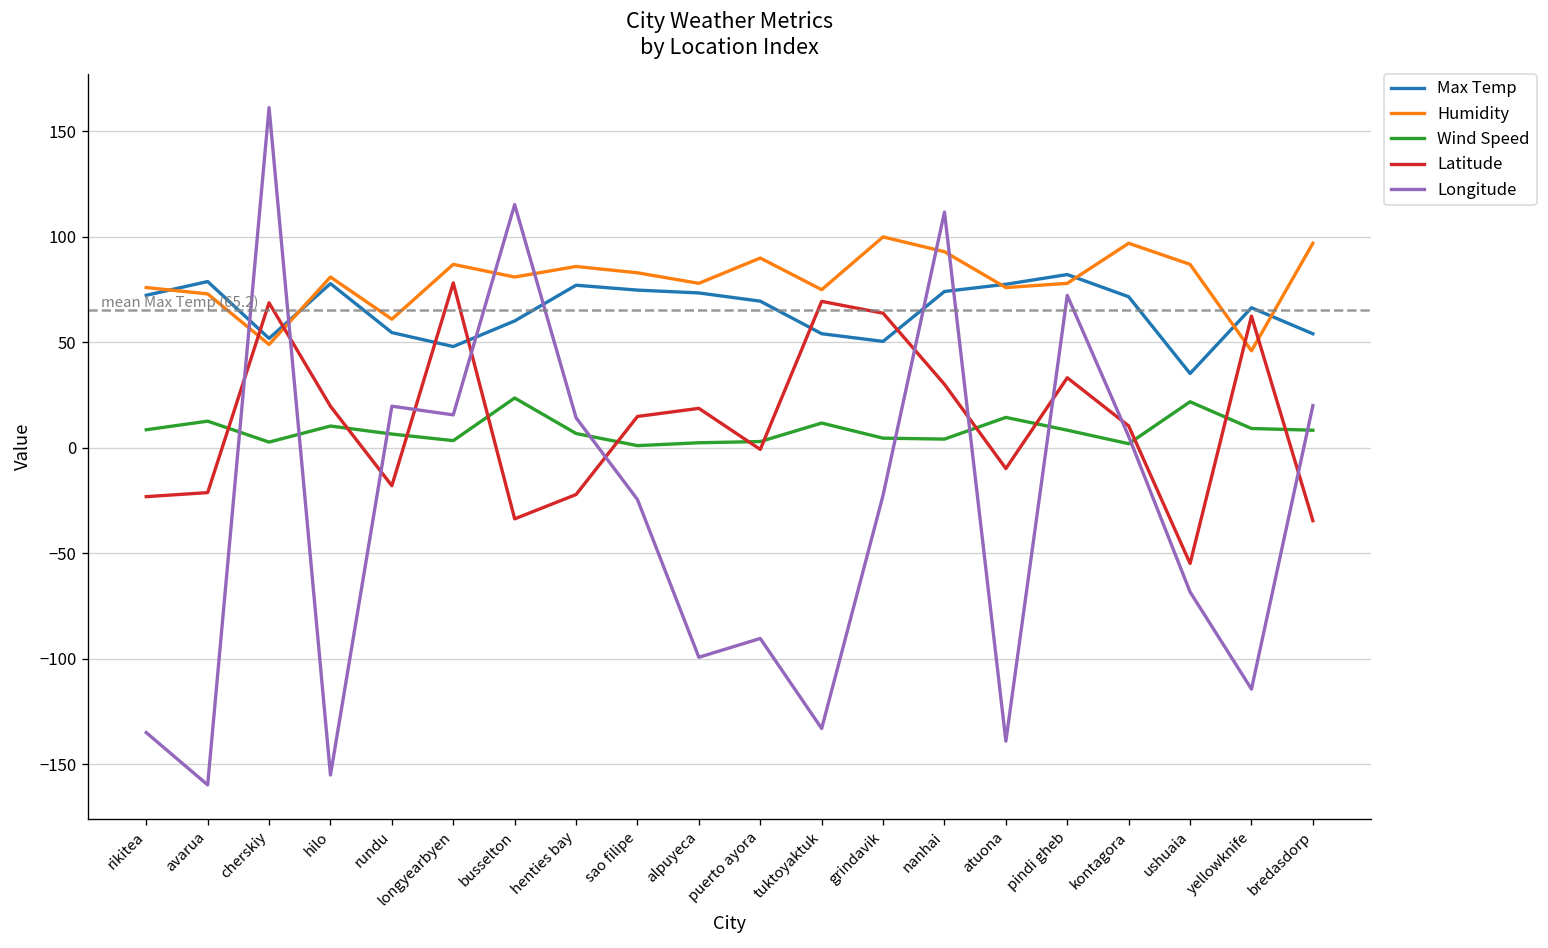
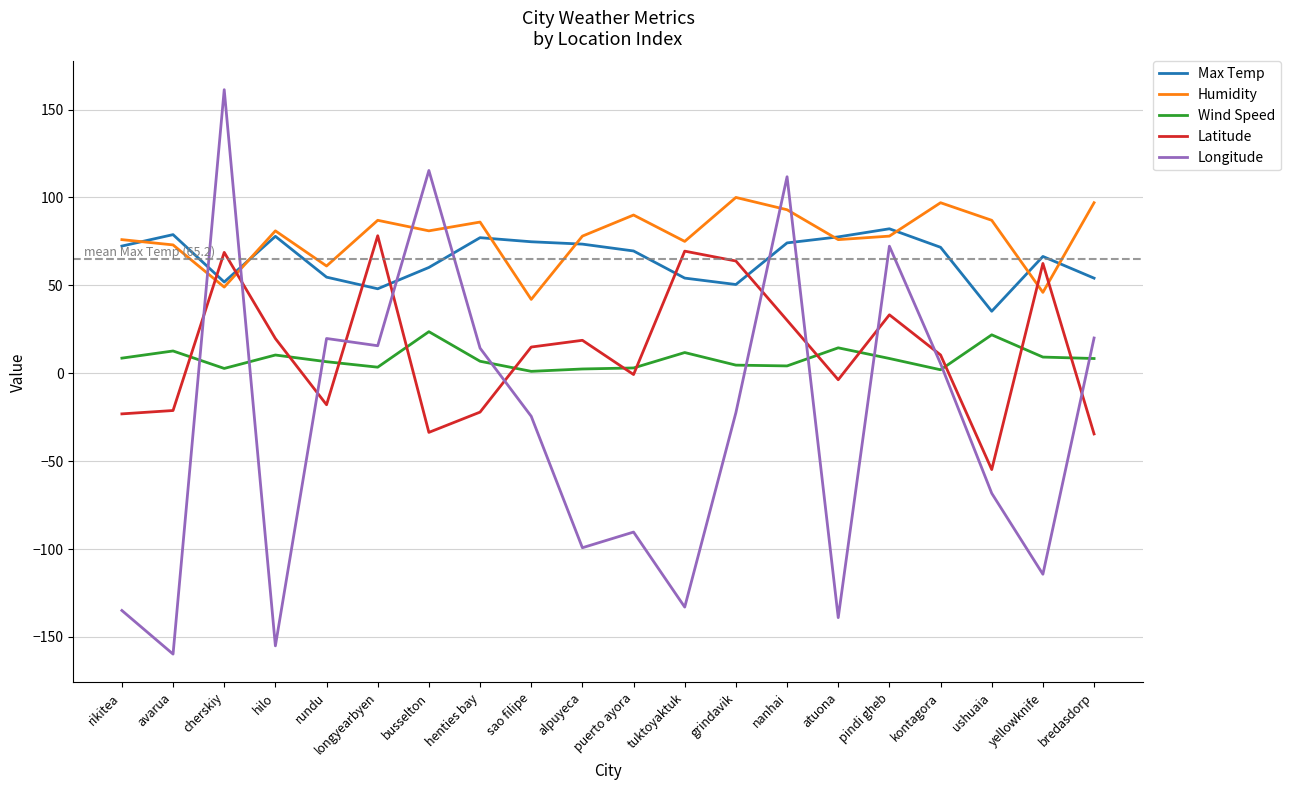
  {
    "Max Temp": {
      "avarua": 79,
      "cherskiy": 52,
      "hilo": 78,
      "rundu": 55,
      "longyearbyen": 48,
      "busselton": 60,
      "henties bay": 77,
      "sao filipe": 75,
      "alpuyeca": 73,
      "puerto ayora": 70,
      "tuktoyaktuk": 54,
      "grindavik": 50,
      "nanhai": 74,
      "atuona": 78,
      "pindi gheb": 82,
      "kontagora": 72,
      "ushuaia": 35,
      "yellowknife": 66,
      "bredasdorp": 54
    },
    "Humidity": {
      "rikitea": 76,
      "avarua": 73,
      "cherskiy": 49,
      "hilo": 81,
      "rundu": 61,
      "longyearbyen": 87,
      "busselton": 81,
      "henties bay": 86,
-     "sao filipe": 83,
+     "sao filipe": 42,
      "alpuyeca": 78,
      "puerto ayora": 90,
      "tuktoyaktuk": 75,
      "grindavik": 100,
      "nanhai": 93,
      "atuona": 76,
      "pindi gheb": 78,
      "kontagora": 97,
      "ushuaia": 87,
      "yellowknife": 46,
      "bredasdorp": 97
    },
    "Wind Speed": {
      "rikitea": 9,
      "avarua": 13,
      "cherskiy": 3,
      "hilo": 10,
      "rundu": 7,
      "longyearbyen": 3,
      "busselton": 24,
      "henties bay": 7,
      "sao filipe": 1,
      "alpuyeca": 2,
      "puerto ayora": 3,
      "tuktoyaktuk": 12,
      "grindavik": 5,
      "nanhai": 4,
      "atuona": 14,
      "pindi gheb": 8,
      "kontagora": 2,
      "ushuaia": 22,
      "yellowknife": 9,
      "bredasdorp": 8
    },
    "Latitude": {
      "rikitea": -23,
      "avarua": -21,
      "cherskiy": 69,
      "hilo": 20,
      "rundu": -18,
      "longyearbyen": 78,
      "busselton": -34,
      "henties bay": -22,
      "sao filipe": 15,
      "alpuyeca": 19,
      "puerto ayora": -1,
      "tuktoyaktuk": 69,
      "grindavik": 64,
      "nanhai": 30,
-     "atuona": -10,
+     "atuona": -4,
      "pindi gheb": 33,
      "kontagora": 10,
      "ushuaia": -55,
      "yellowknife": 62,
      "bredasdorp": -35
    },
    "Longitude": {
      "rikitea": -135,
      "avarua": -160,
      "cherskiy": 161,
      "hilo": -155,
      "rundu": 20,
      "longyearbyen": 16,
      "busselton": 115,
      "henties bay": 14,
      "sao filipe": -24,
      "alpuyeca": -99,
      "puerto ayora": -90,
      "tuktoyaktuk": -133,
      "grindavik": -22,
      "nanhai": 112,
      "atuona": -139,
      "pindi gheb": 72,
      "kontagora": 5,
      "ushuaia": -68,
      "yellowknife": -114,
      "bredasdorp": 20
    }
  }
